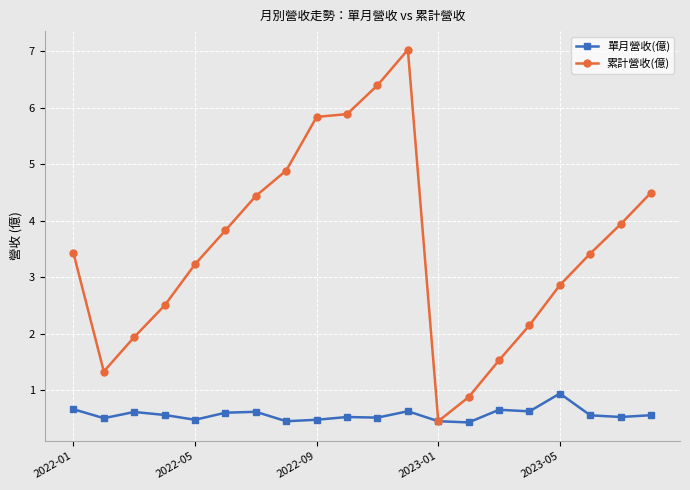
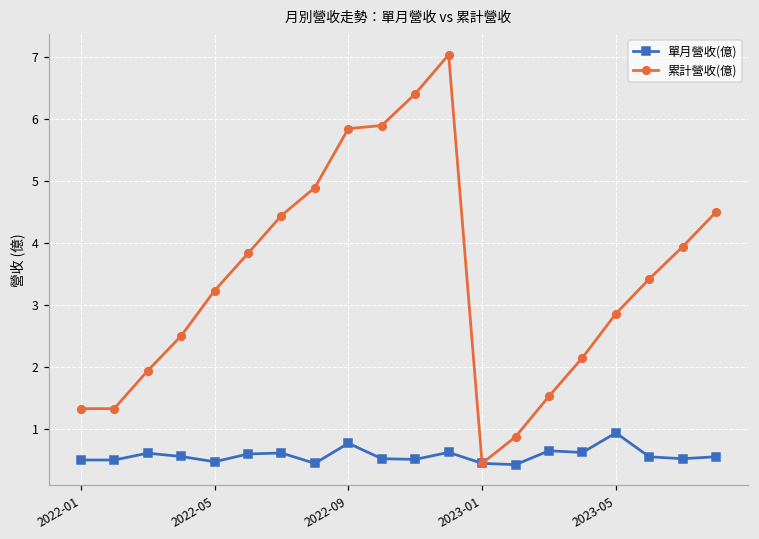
  {
    "單月營收(億)": {
-     "2022-01": 0.7,
+     "2022-01": 0.5,
      "2022-05": 0.5,
-     "2022-09": 0.5,
+     "2022-09": 0.8,
      "2023-05": 0.9
    },
    "累計營收(億)": {
-     "2022-01": 3.4,
+     "2022-01": 1.3,
      "2022-05": 3.2,
      "2022-09": 5.8,
      "2023-05": 2.9
    }
  }
